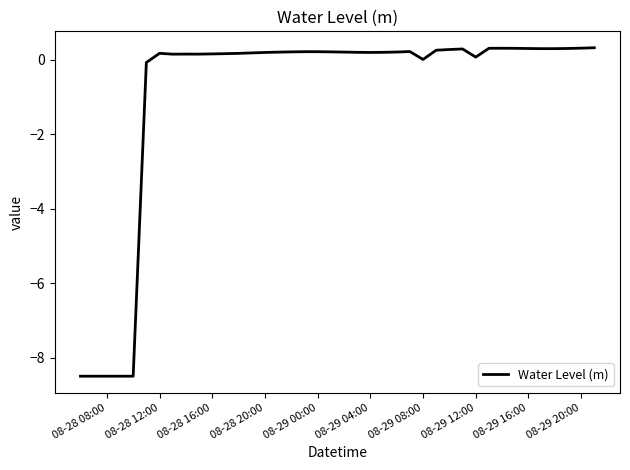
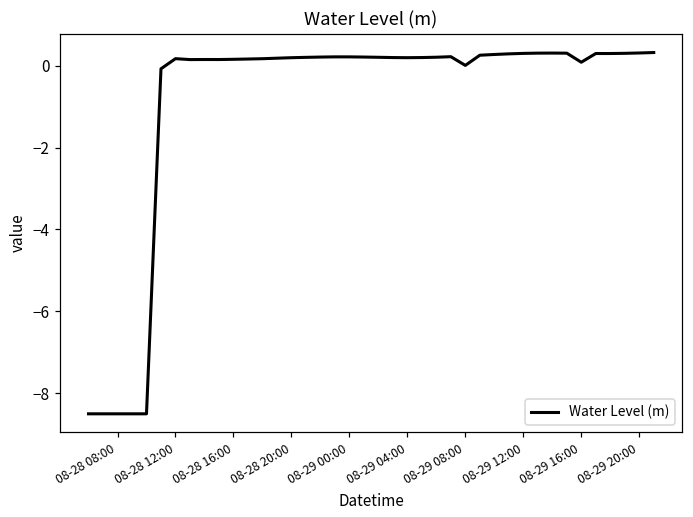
  {
    "08-28 08:00": -8.5,
    "08-28 12:00": 0.2,
    "08-28 16:00": 0.2,
    "08-28 20:00": 0.2,
    "08-29 00:00": 0.2,
    "08-29 04:00": 0.2,
    "08-29 08:00": 0.0,
-   "08-29 12:00": 0.1,
-   "08-29 16:00": 0.3,
+   "08-29 12:00": 0.3,
+   "08-29 16:00": 0.1,
    "08-29 20:00": 0.3
  }
